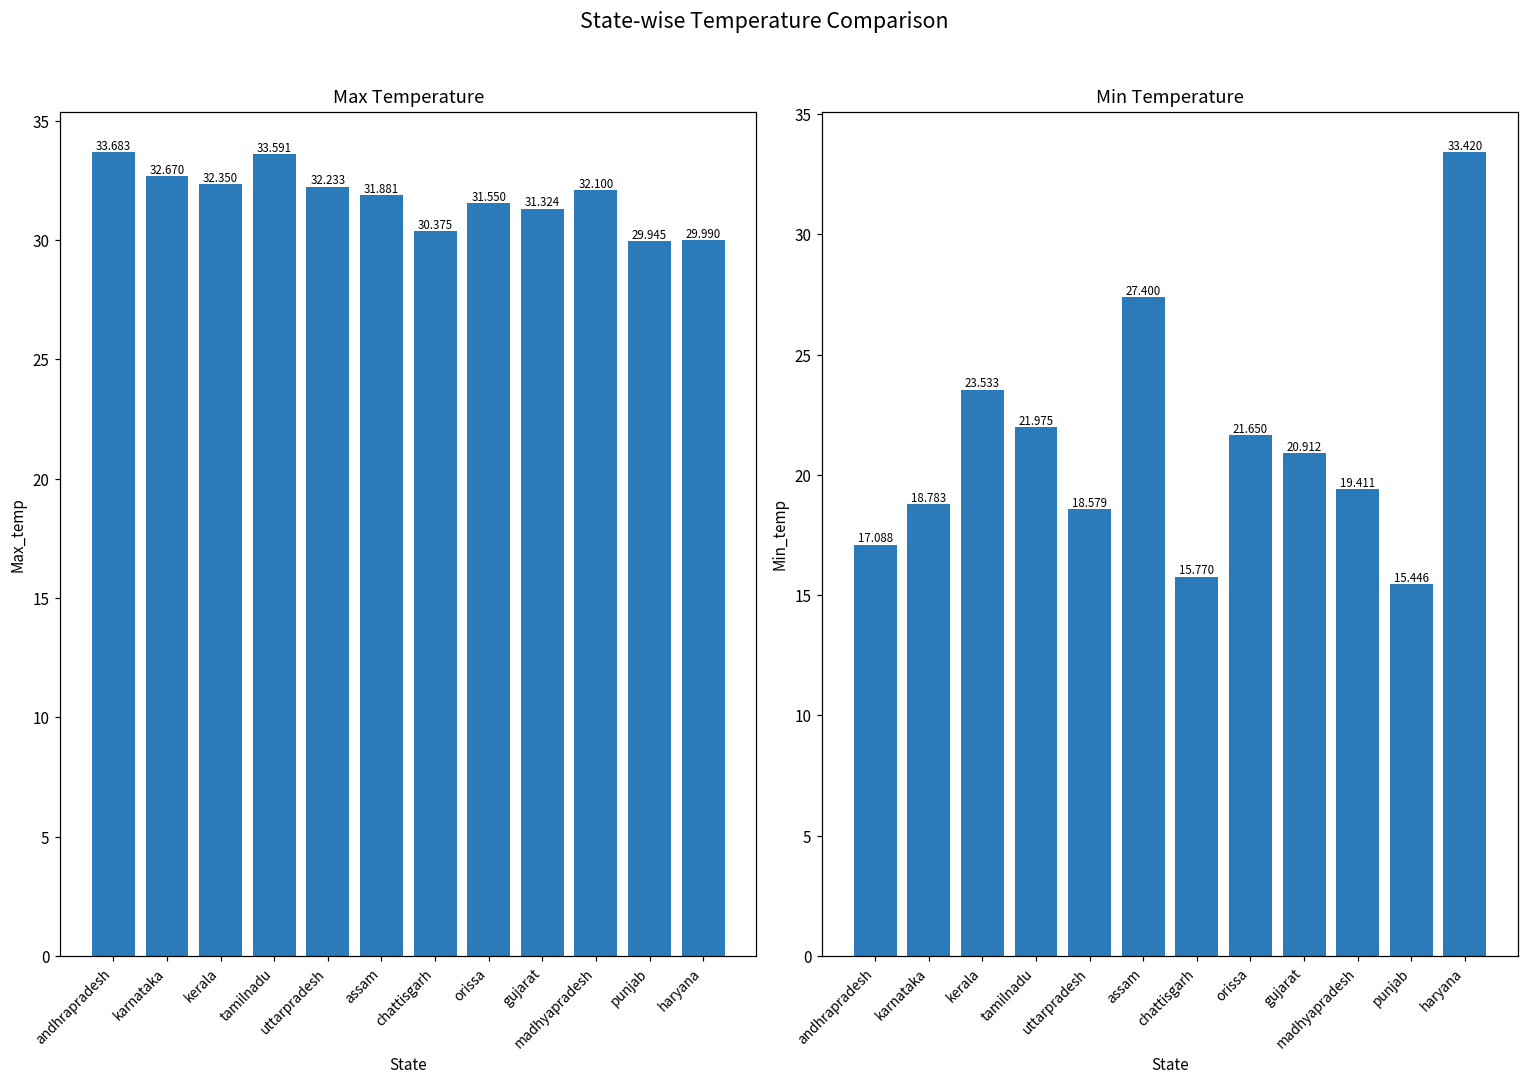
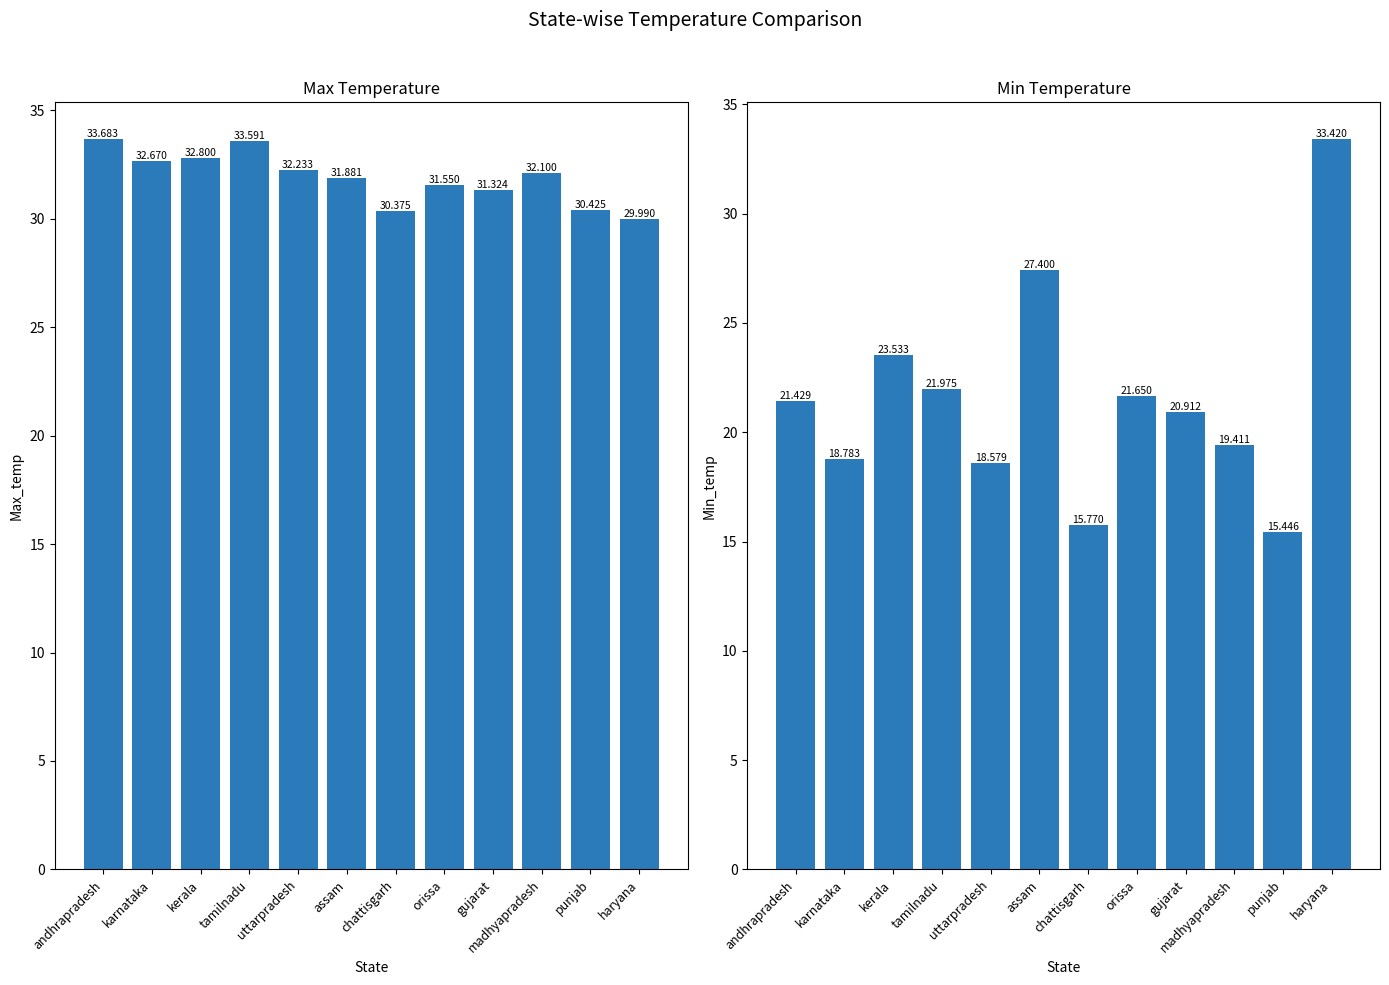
  {
    "Max Temperature": {
      "andhrapradesh": 33.683,
      "karnataka": 32.670,
-     "kerala": 32.350,
+     "kerala": 32.800,
      "tamilnadu": 33.591,
      "uttarpradesh": 32.233,
      "assam": 31.881,
      "chattisgarh": 30.375,
      "orissa": 31.550,
      "gujarat": 31.324,
      "madhyapradesh": 32.100,
-     "punjab": 29.945,
+     "punjab": 30.425,
      "haryana": 29.990
    },
    "Min Temperature": {
-     "andhrapradesh": 17.088,
+     "andhrapradesh": 21.429,
      "karnataka": 18.783,
      "kerala": 23.533,
      "tamilnadu": 21.975,
      "uttarpradesh": 18.579,
      "assam": 27.400,
      "chattisgarh": 15.770,
      "orissa": 21.650,
      "gujarat": 20.912,
      "madhyapradesh": 19.411,
      "punjab": 15.446,
      "haryana": 33.420
    }
  }
